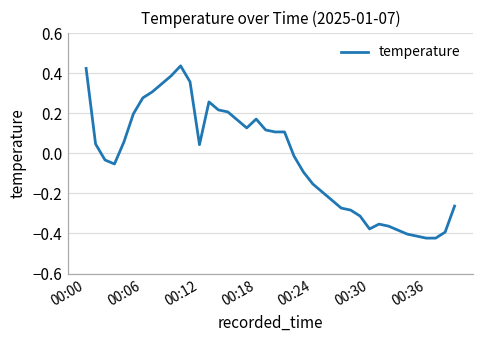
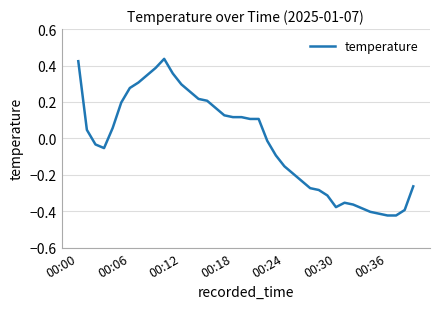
  {
    "00:00": 0.42,
    "00:06": 0.28,
-   "00:12": 0.04,
-   "00:18": 0.17,
+   "00:12": 0.30,
+   "00:18": 0.12,
    "00:24": -0.15,
    "00:30": -0.38,
    "00:36": -0.42
  }
